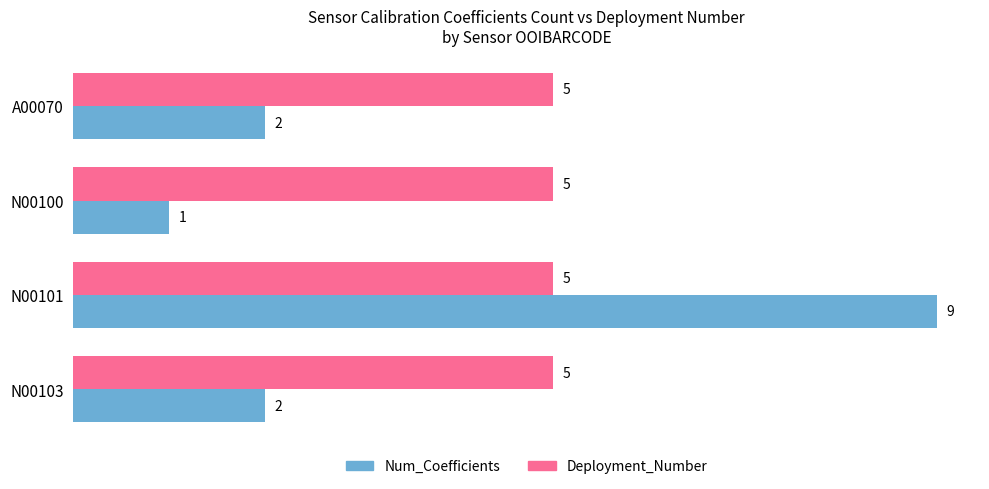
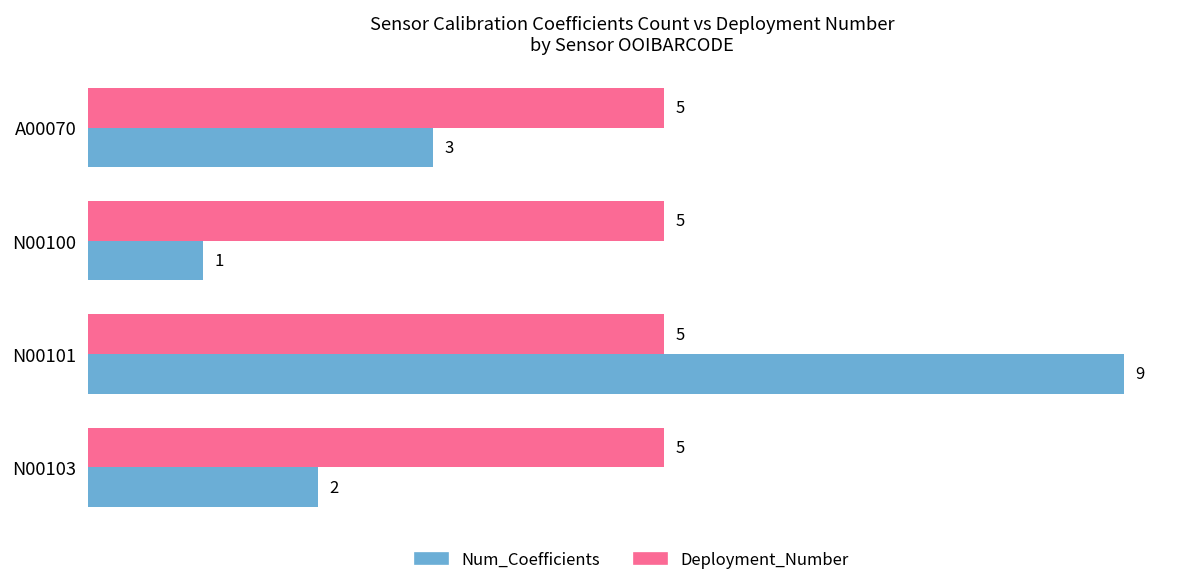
  {
    "Num_Coefficients": {
-     "A00070": 2,
+     "A00070": 3,
      "N00100": 1,
      "N00101": 9,
      "N00103": 2
    },
    "Deployment_Number": {
      "A00070": 5,
      "N00100": 5,
      "N00101": 5,
      "N00103": 5
    }
  }
